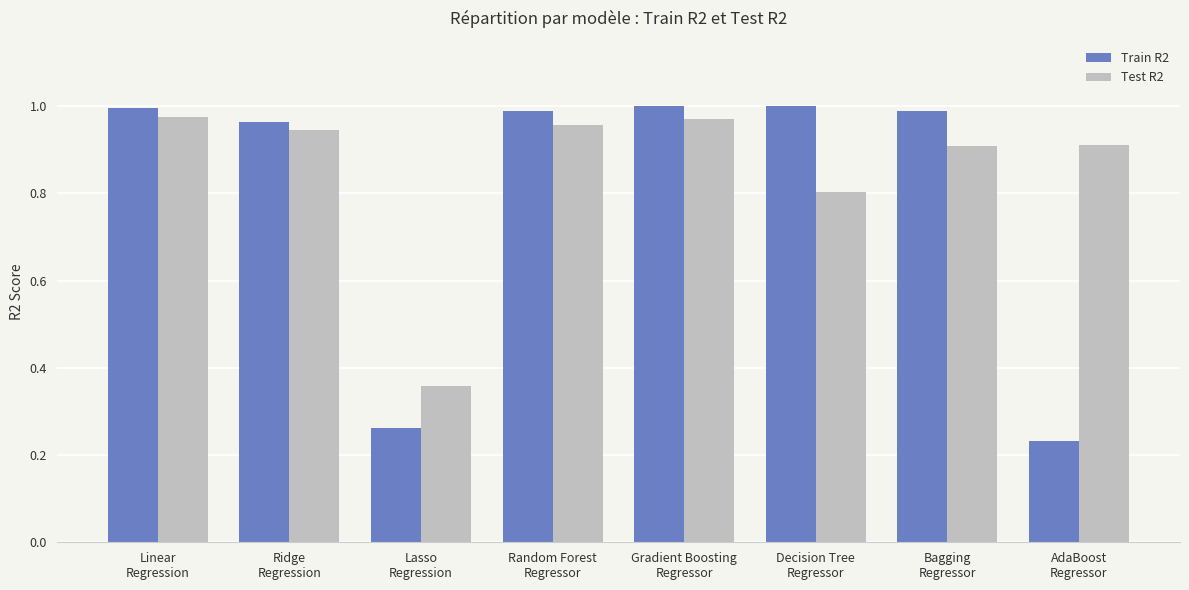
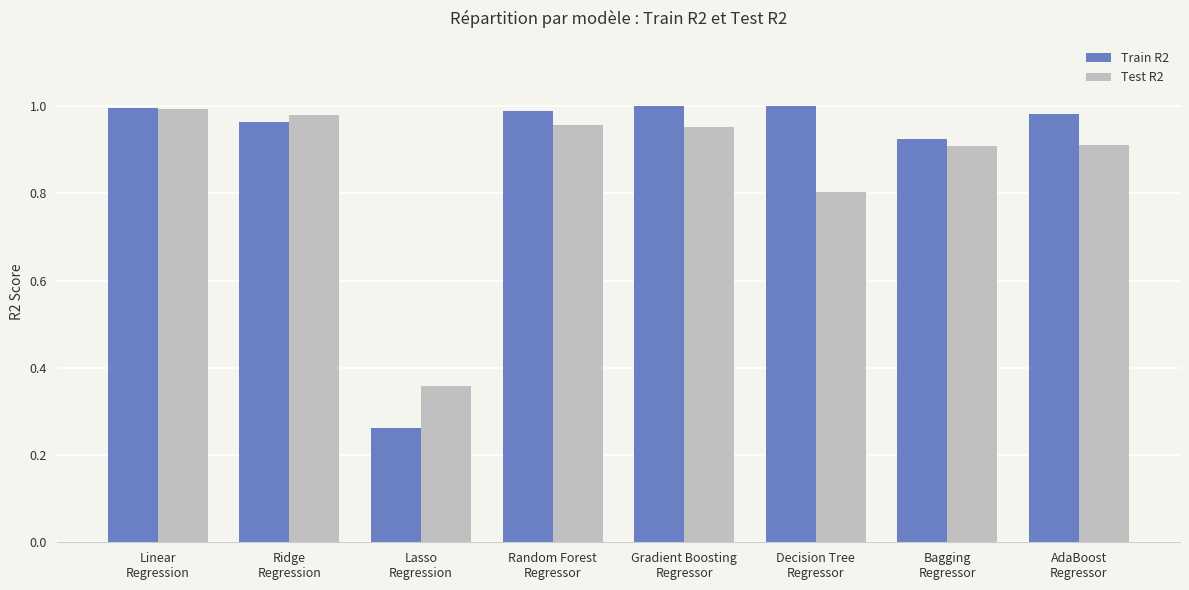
  {
    "Train R2": {
      "Linear Regression": 1.00,
      "Ridge Regression": 0.96,
      "Lasso Regression": 0.26,
      "Random Forest Regressor": 0.99,
      "Gradient Boosting Regressor": 1.00,
      "Decision Tree Regressor": 1.00,
-     "Bagging Regressor": 0.99,
-     "AdaBoost Regressor": 0.23
+     "Bagging Regressor": 0.92,
+     "AdaBoost Regressor": 0.98
    },
    "Test R2": {
-     "Linear Regression": 0.97,
-     "Ridge Regression": 0.95,
+     "Linear Regression": 0.99,
+     "Ridge Regression": 0.98,
      "Lasso Regression": 0.36,
      "Random Forest Regressor": 0.96,
-     "Gradient Boosting Regressor": 0.97,
+     "Gradient Boosting Regressor": 0.95,
      "Decision Tree Regressor": 0.80,
      "Bagging Regressor": 0.91,
      "AdaBoost Regressor": 0.91
    }
  }
